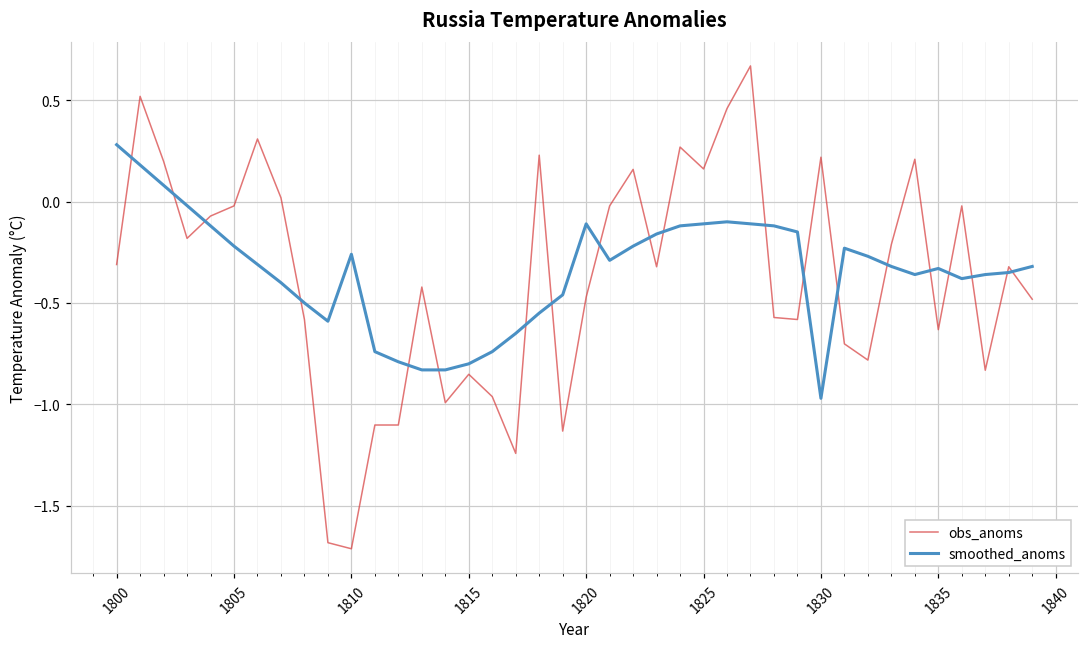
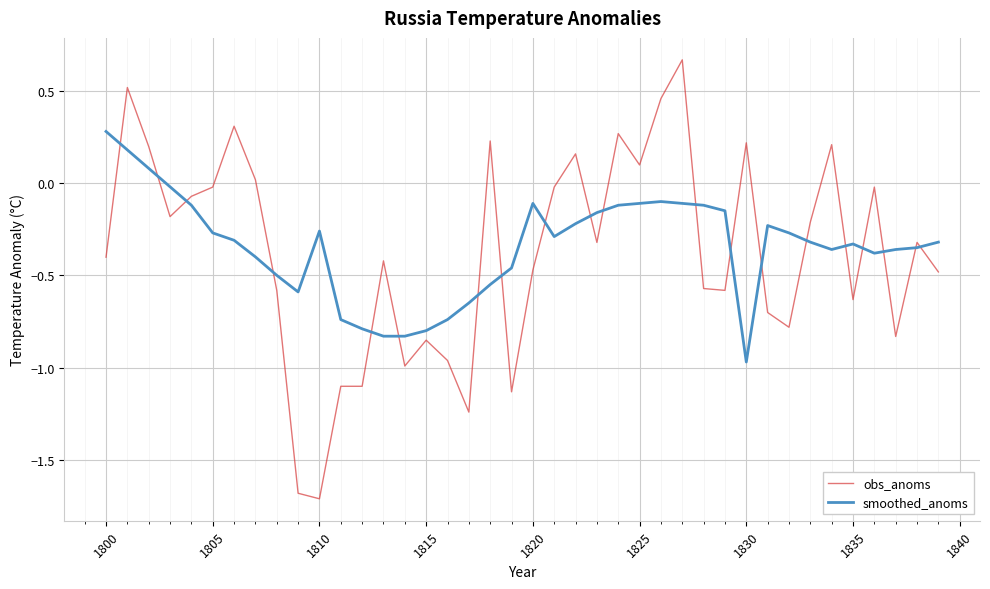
  {
    "obs_anoms": {
-     "1800": -0.31,
+     "1800": -0.40,
      "1805": -0.02,
      "1810": -1.71,
      "1815": -0.85,
      "1820": -0.47,
-     "1825": 0.16,
+     "1825": 0.10,
      "1830": 0.22,
      "1835": -0.63
    },
    "smoothed_anoms": {
      "1800": 0.28,
-     "1805": -0.22,
+     "1805": -0.27,
      "1810": -0.26,
      "1815": -0.80,
      "1820": -0.11,
      "1825": -0.11,
      "1830": -0.97,
      "1835": -0.33
    }
  }
